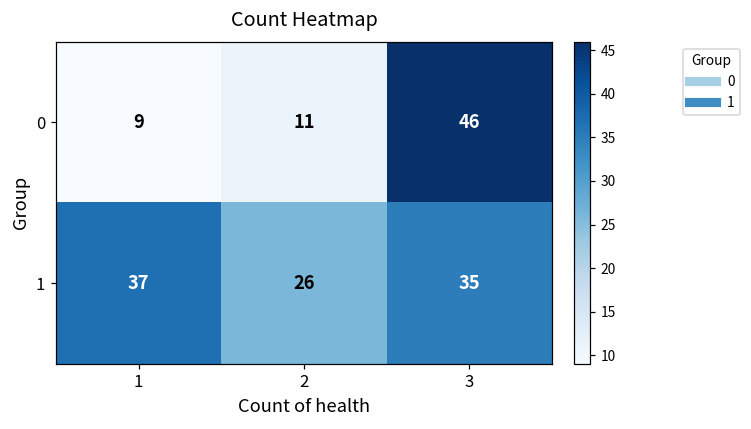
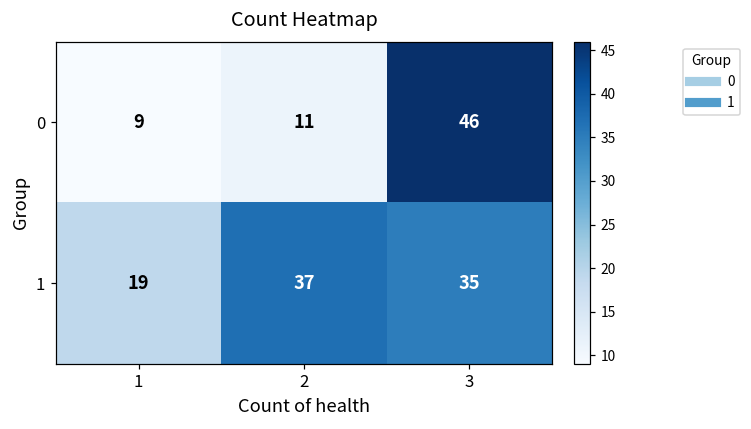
  {
    "0": {
      "1": 9,
      "2": 11,
      "3": 46
    },
    "1": {
-     "1": 37,
-     "2": 26,
+     "1": 19,
+     "2": 37,
      "3": 35
    }
  }
